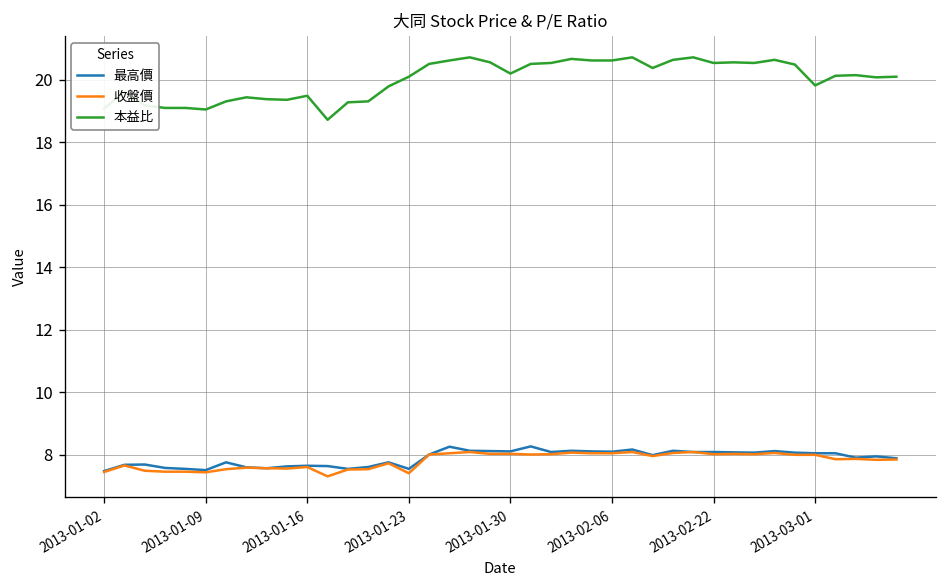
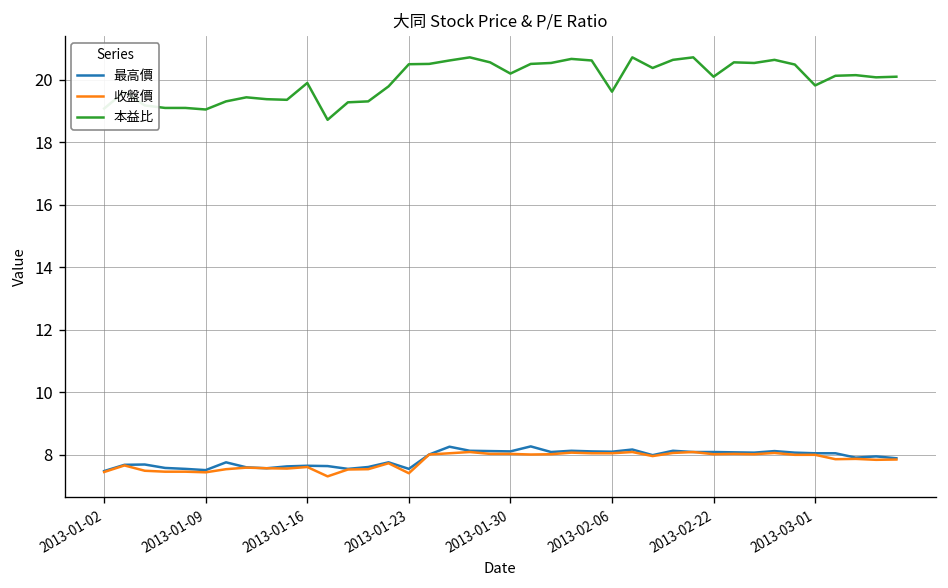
  {
    "最高價": {
      "2013-01-23": 7.5
    },
    "收盤價": {
      "2013-01-23": 7.4
    },
    "本益比": {
      "2013-01-09": 19.1,
-     "2013-01-16": 19.5,
-     "2013-01-23": 20.1,
+     "2013-01-16": 19.9,
+     "2013-01-23": 20.5,
      "2013-01-30": 20.2,
-     "2013-02-06": 20.6,
-     "2013-02-22": 20.5,
+     "2013-02-06": 19.6,
+     "2013-02-22": 20.1,
      "2013-03-01": 19.8
    }
  }
